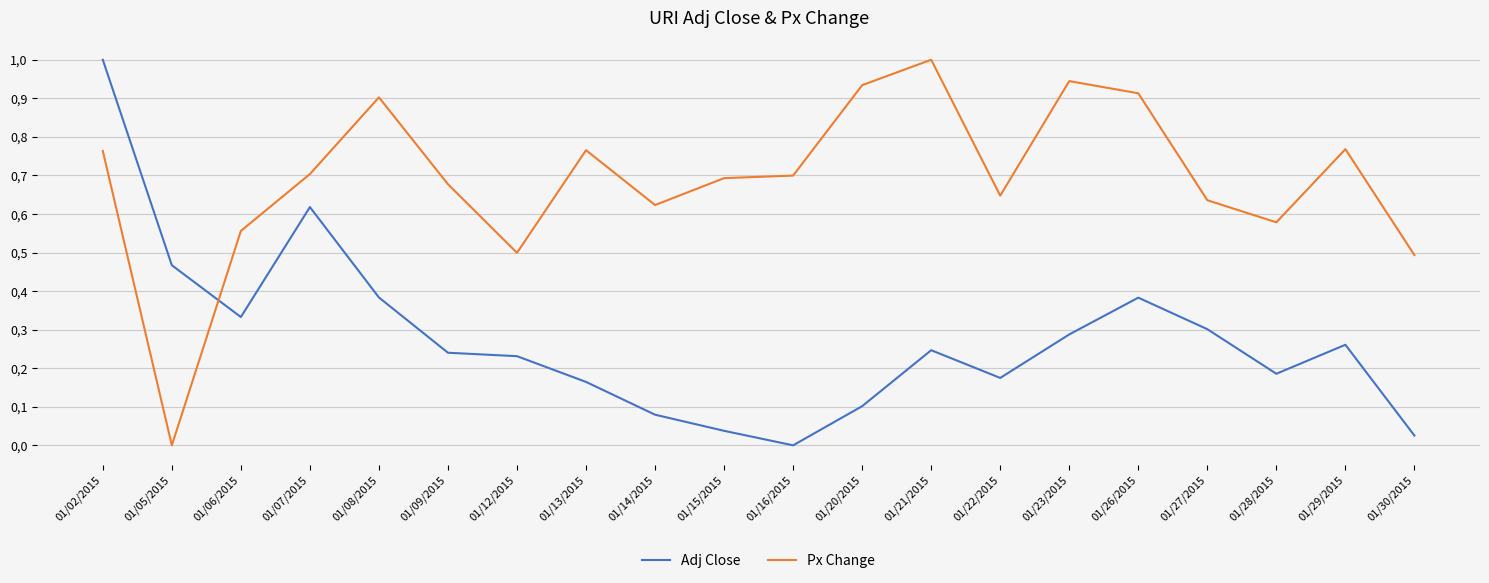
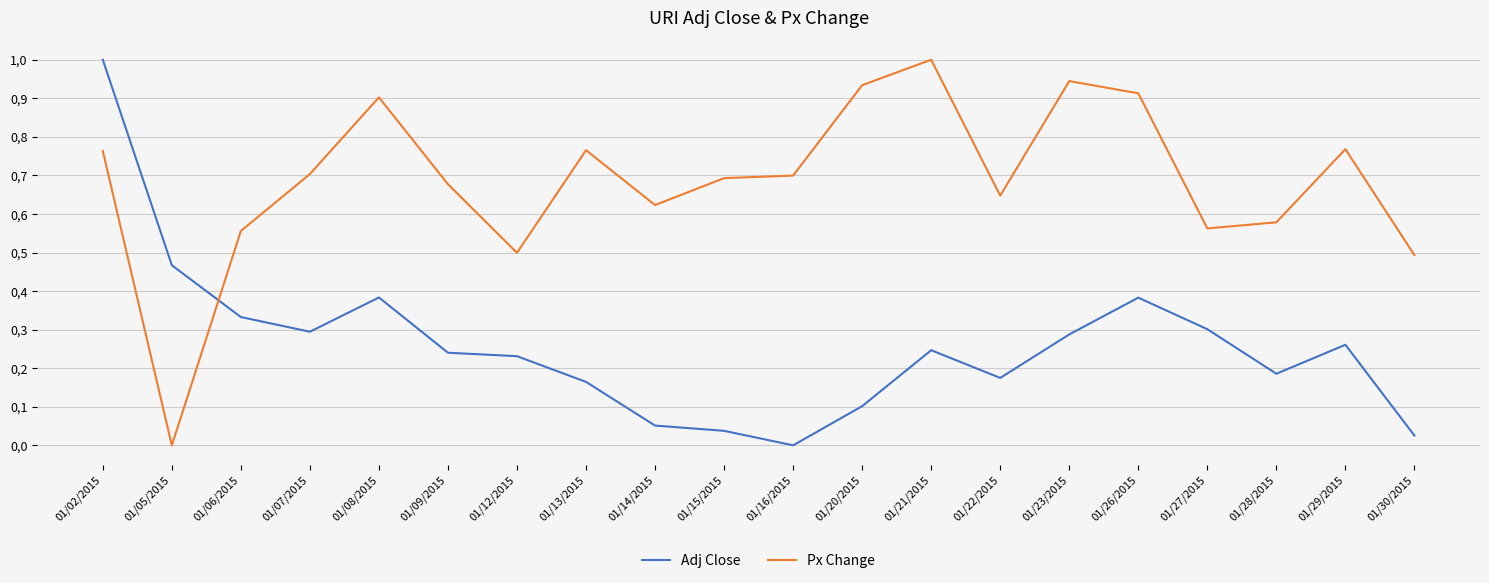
  {
    "Adj Close": {
      "01/02/2015": 10.0,
      "01/05/2015": 4.7,
      "01/06/2015": 3.3,
-     "01/07/2015": 6.2,
+     "01/07/2015": 2.9,
      "01/08/2015": 3.8,
      "01/09/2015": 2.4,
      "01/12/2015": 2.3,
      "01/13/2015": 1.6,
-     "01/14/2015": 0.8,
+     "01/14/2015": 0.5,
      "01/15/2015": 0.4,
      "01/16/2015": 0.0,
      "01/20/2015": 1.0,
      "01/21/2015": 2.5,
      "01/22/2015": 1.7,
      "01/23/2015": 2.9,
      "01/26/2015": 3.8,
      "01/27/2015": 3.0,
      "01/28/2015": 1.9,
      "01/29/2015": 2.6,
      "01/30/2015": 0.3
    },
    "Px Change": {
      "01/02/2015": 7.6,
      "01/05/2015": 0.0,
      "01/06/2015": 5.6,
      "01/07/2015": 7.0,
      "01/08/2015": 9.0,
      "01/09/2015": 6.8,
      "01/12/2015": 5.0,
      "01/13/2015": 7.7,
      "01/14/2015": 6.2,
      "01/15/2015": 6.9,
      "01/16/2015": 7.0,
      "01/20/2015": 9.3,
      "01/21/2015": 10.0,
      "01/22/2015": 6.5,
      "01/23/2015": 9.4,
      "01/26/2015": 9.1,
-     "01/27/2015": 6.4,
+     "01/27/2015": 5.6,
      "01/28/2015": 5.8,
      "01/29/2015": 7.7,
      "01/30/2015": 4.9
    }
  }
